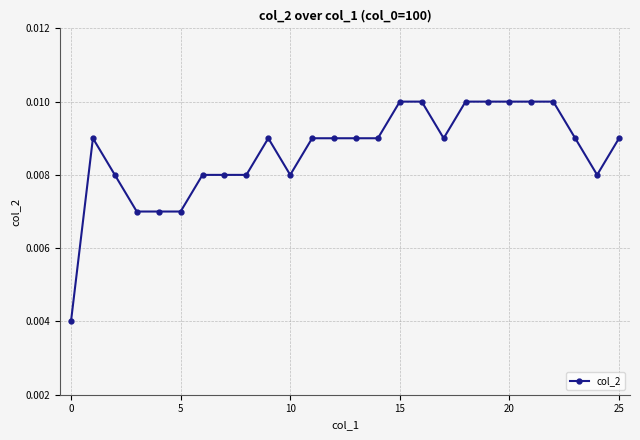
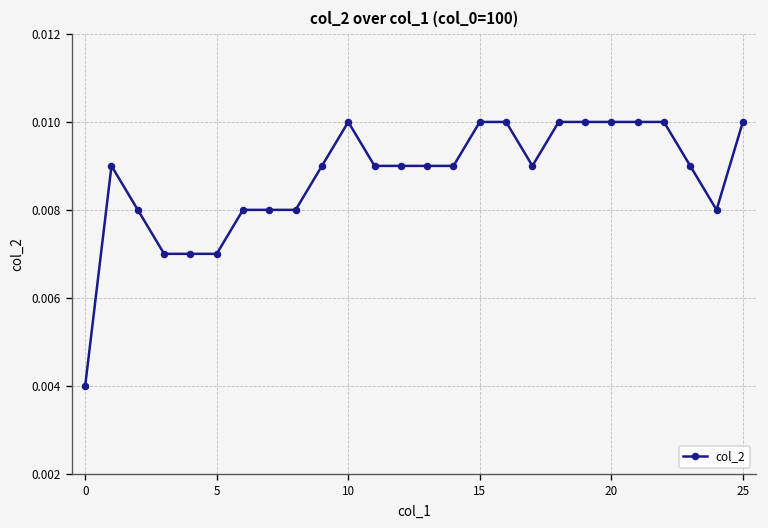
  {
    "0": 0.004,
    "5": 0.007,
-   "10": 0.008,
+   "10": 0.010,
    "15": 0.010,
    "20": 0.010,
-   "25": 0.009
+   "25": 0.010
  }
